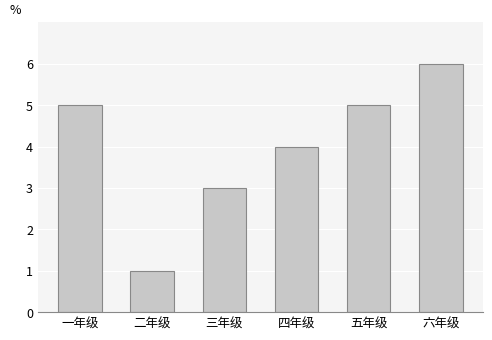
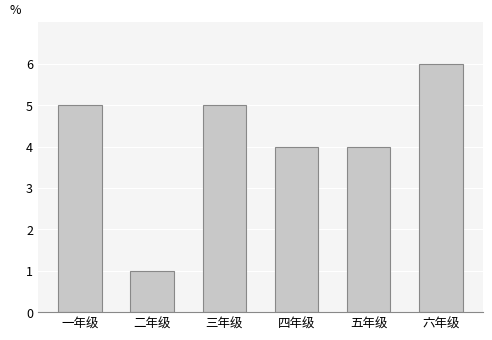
  {
    "一年级": 5,
    "二年级": 1,
-   "三年级": 3,
+   "三年级": 5,
    "四年级": 4,
-   "五年级": 5,
+   "五年级": 4,
    "六年级": 6
  }
